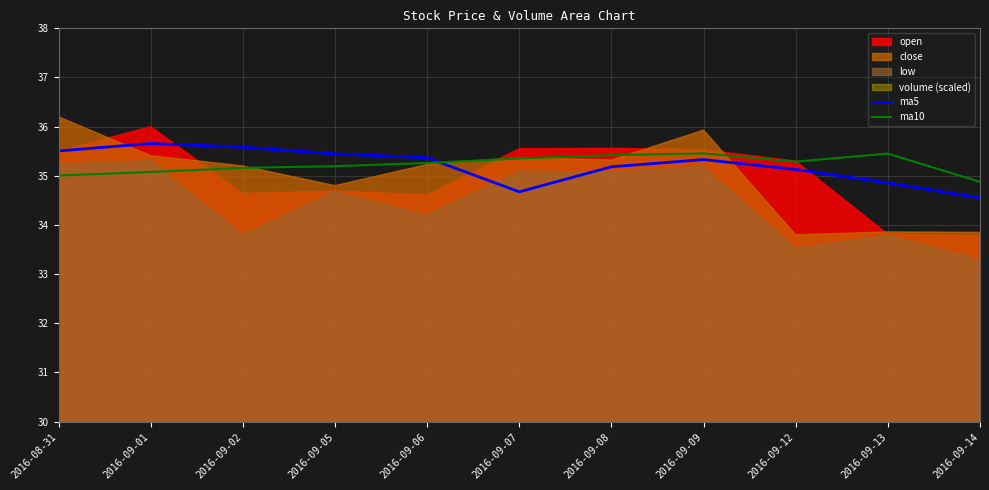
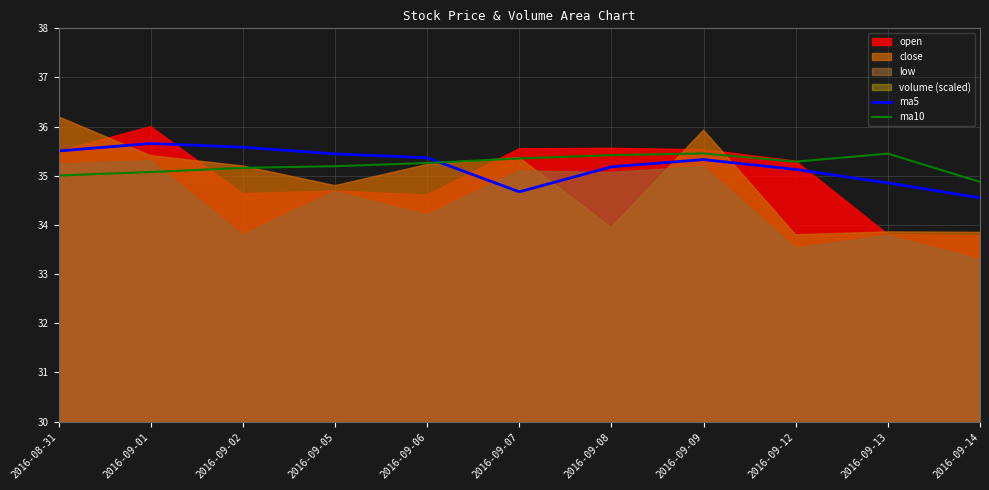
  {
    "ma5": {
      "2016-09-01": 35.7,
      "2016-09-02": 35.6,
      "2016-09-05": 35.4,
      "2016-09-06": 35.4,
      "2016-09-07": 34.7,
      "2016-09-08": 35.2,
      "2016-09-09": 35.3,
      "2016-09-12": 35.1,
      "2016-09-13": 34.9,
      "2016-09-14": 34.6
    },
    "open": {
      "2016-09-01": 36.0,
      "2016-09-02": 34.6,
      "2016-09-06": 34.6,
      "2016-09-07": 35.6,
      "2016-09-08": 35.6,
      "2016-09-09": 35.5,
      "2016-09-14": 33.8
    },
    "ma10": {
      "2016-08-31": 35.0,
      "2016-09-01": 35.1,
      "2016-09-05": 35.2,
      "2016-09-08": 35.4,
      "2016-09-09": 35.5,
      "2016-09-13": 35.5,
      "2016-09-14": 34.9
    },
    "close": {
      "2016-08-31": 36.2,
      "2016-09-01": 35.4,
      "2016-09-05": 34.8,
-     "2016-09-08": 35.3,
+     "2016-09-08": 34.0,
      "2016-09-09": 35.9,
      "2016-09-12": 33.8,
      "2016-09-14": 33.9
    }
  }
